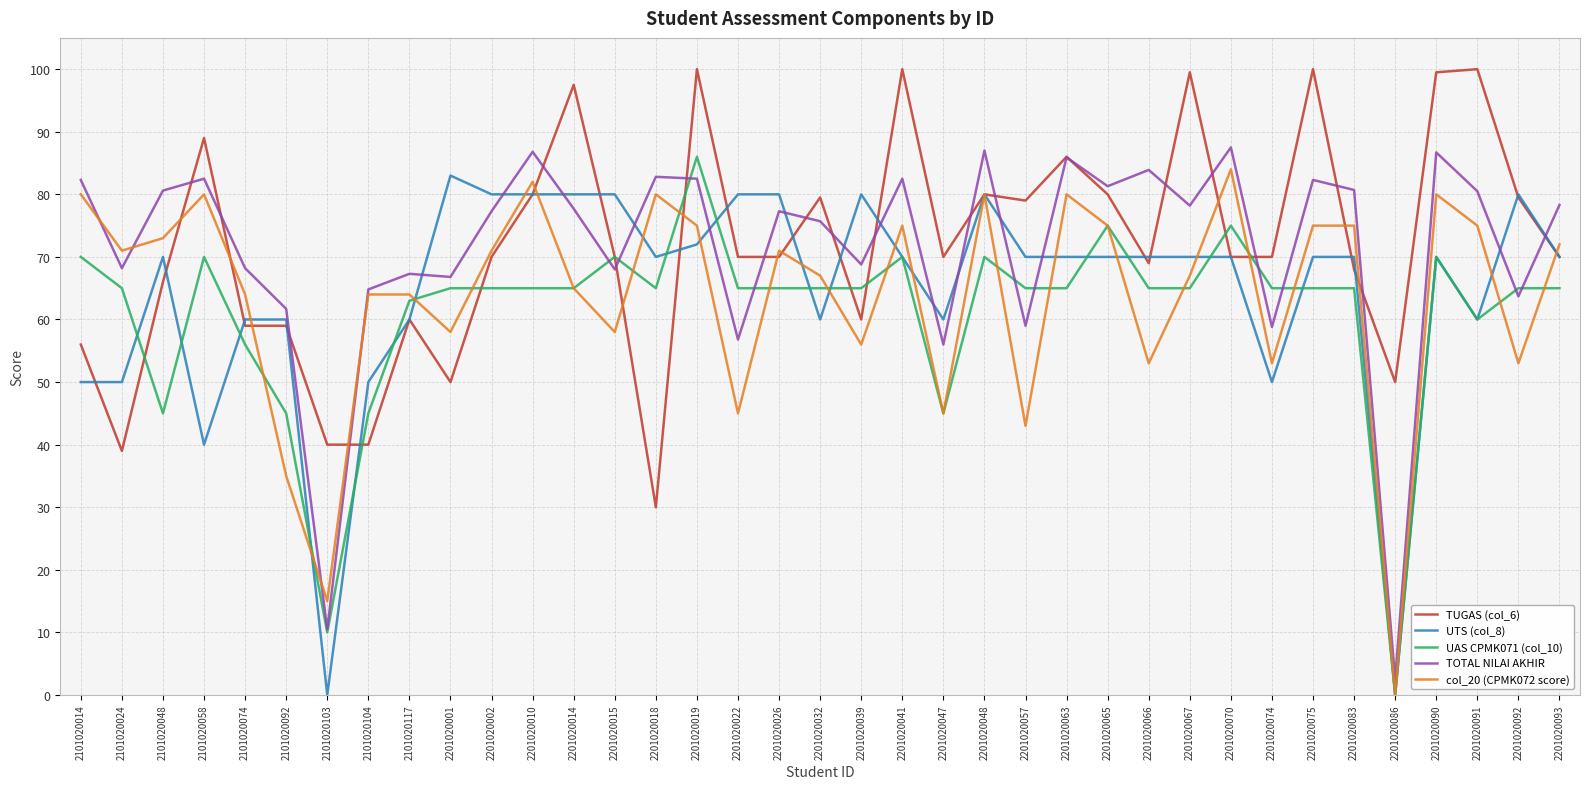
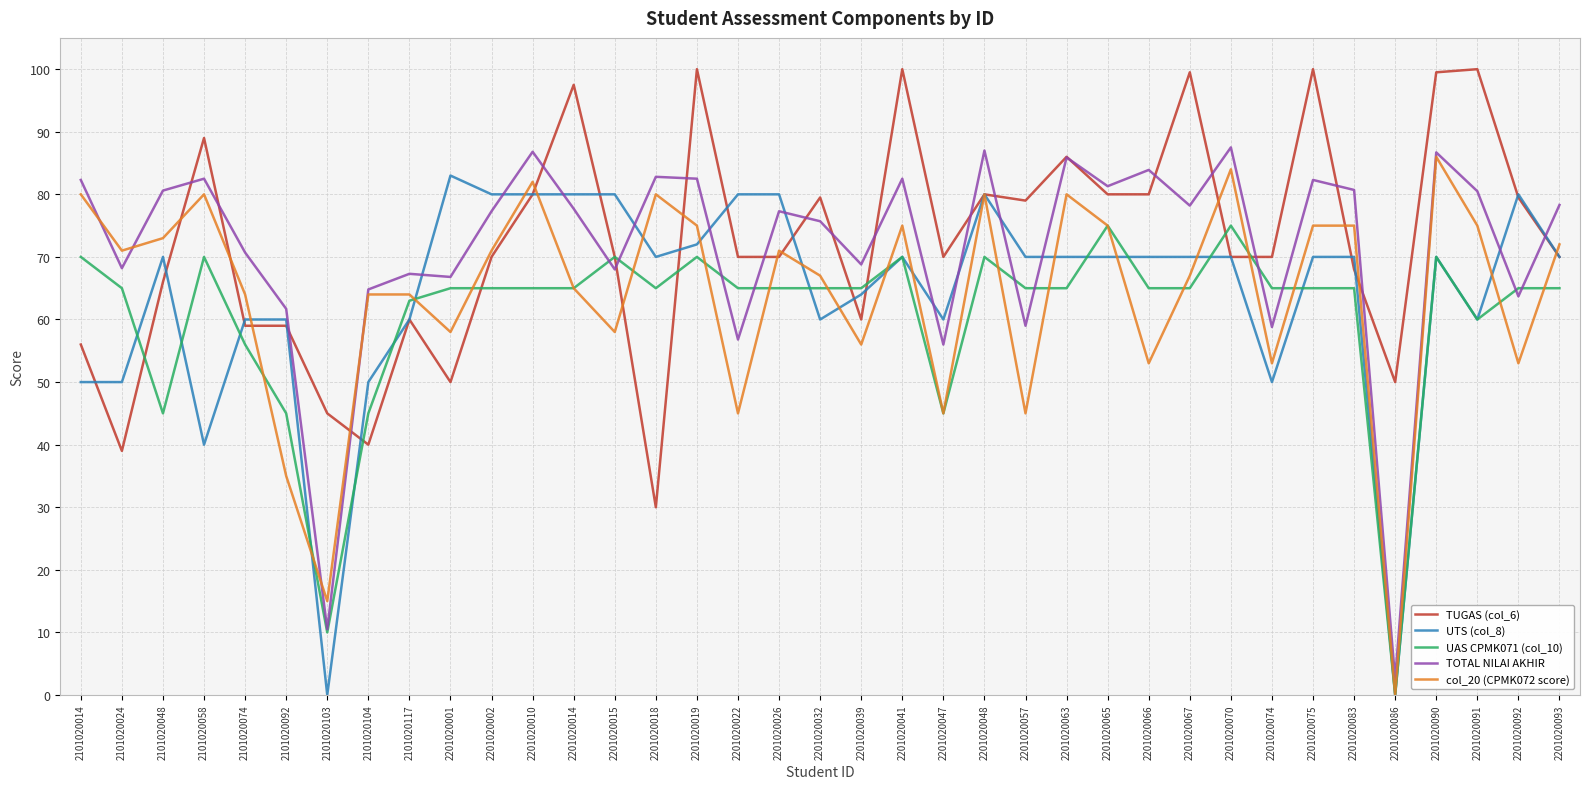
  {
    "TUGAS (col_6)": {
      "2101020014": 56,
      "2101020024": 39,
      "2101020048": 66,
      "2101020058": 89,
      "2101020074": 59,
      "2101020092": 59,
-     "2101020103": 40,
+     "2101020103": 45,
      "2101020104": 40,
      "2201020001": 50,
      "2201020002": 70,
      "2201020014": 98,
      "2201020018": 30,
      "2201020019": 100,
      "2201020022": 70,
      "2201020026": 70,
      "2201020032": 80,
      "2201020039": 60,
      "2201020041": 100,
      "2201020047": 70,
      "2201020057": 79,
      "2201020065": 80,
-     "2201020066": 69,
+     "2201020066": 80,
      "2201020067": 100,
      "2201020074": 70,
      "2201020075": 100,
      "2201020083": 68,
      "2201020086": 50,
      "2201020090": 100,
      "2201020091": 100,
      "2201020092": 80
    },
    "UTS (col_8)": {
      "2101020014": 50,
      "2101020024": 50,
      "2101020048": 70,
      "2101020058": 40,
      "2101020074": 60,
      "2101020092": 60,
      "2101020103": 0,
      "2101020104": 50,
      "2201020001": 83,
      "2201020002": 80,
      "2201020014": 80,
      "2201020015": 80,
      "2201020018": 70,
      "2201020019": 72,
      "2201020022": 80,
      "2201020026": 80,
      "2201020032": 60,
-     "2201020039": 80,
+     "2201020039": 64,
      "2201020047": 60,
      "2201020057": 70,
      "2201020063": 70,
      "2201020065": 70,
      "2201020066": 70,
      "2201020067": 70,
      "2201020074": 50,
      "2201020075": 70,
      "2201020083": 70,
      "2201020092": 80
    },
    "UAS CPMK071 (col_10)": {
      "2101020014": 70,
      "2101020024": 65,
      "2101020048": 45,
      "2101020058": 70,
      "2101020074": 56,
      "2101020092": 45,
      "2101020103": 10,
      "2101020104": 45,
      "2101020117": 63,
      "2201020001": 65,
      "2201020002": 65,
      "2201020010": 65,
      "2201020018": 65,
-     "2201020019": 86,
+     "2201020019": 70,
      "2201020022": 65,
      "2201020026": 65,
      "2201020032": 65,
      "2201020039": 65,
      "2201020048": 70,
      "2201020057": 65,
      "2201020063": 65,
      "2201020066": 65,
      "2201020067": 65,
      "2201020070": 75,
      "2201020074": 65,
      "2201020075": 65,
      "2201020083": 65,
      "2201020092": 65,
      "2201020093": 65
    },
    "TOTAL NILAI AKHIR": {
      "2101020014": 82,
      "2101020024": 68,
      "2101020048": 81,
      "2101020058": 83,
-     "2101020074": 68,
+     "2101020074": 71,
      "2101020092": 62,
      "2101020103": 11,
      "2101020104": 65,
      "2101020117": 67,
      "2201020001": 67,
      "2201020002": 77,
      "2201020010": 87,
      "2201020014": 78,
      "2201020015": 68,
      "2201020018": 83,
      "2201020019": 83,
      "2201020022": 57,
      "2201020026": 77,
      "2201020032": 76,
      "2201020039": 69,
      "2201020041": 83,
      "2201020047": 56,
      "2201020048": 87,
      "2201020057": 59,
      "2201020065": 81,
      "2201020066": 84,
      "2201020067": 78,
      "2201020070": 88,
      "2201020074": 59,
      "2201020075": 82,
      "2201020083": 81,
      "2201020086": 3,
      "2201020090": 87,
      "2201020091": 81,
      "2201020092": 64,
      "2201020093": 78
    },
    "col_20 (CPMK072 score)": {
      "2101020014": 80,
      "2101020024": 71,
      "2101020048": 73,
      "2101020058": 80,
      "2101020074": 64,
      "2101020092": 35,
      "2101020103": 15,
      "2101020104": 64,
      "2101020117": 64,
      "2201020001": 58,
      "2201020002": 71,
      "2201020010": 82,
      "2201020015": 58,
      "2201020018": 80,
      "2201020019": 75,
      "2201020022": 45,
      "2201020026": 71,
      "2201020032": 67,
      "2201020039": 56,
      "2201020041": 75,
-     "2201020057": 43,
+     "2201020057": 45,
      "2201020063": 80,
      "2201020066": 53,
      "2201020067": 67,
      "2201020070": 84,
      "2201020074": 53,
      "2201020075": 75,
      "2201020083": 75,
-     "2201020090": 80,
+     "2201020090": 86,
      "2201020091": 75,
      "2201020092": 53,
      "2201020093": 72
    }
  }
